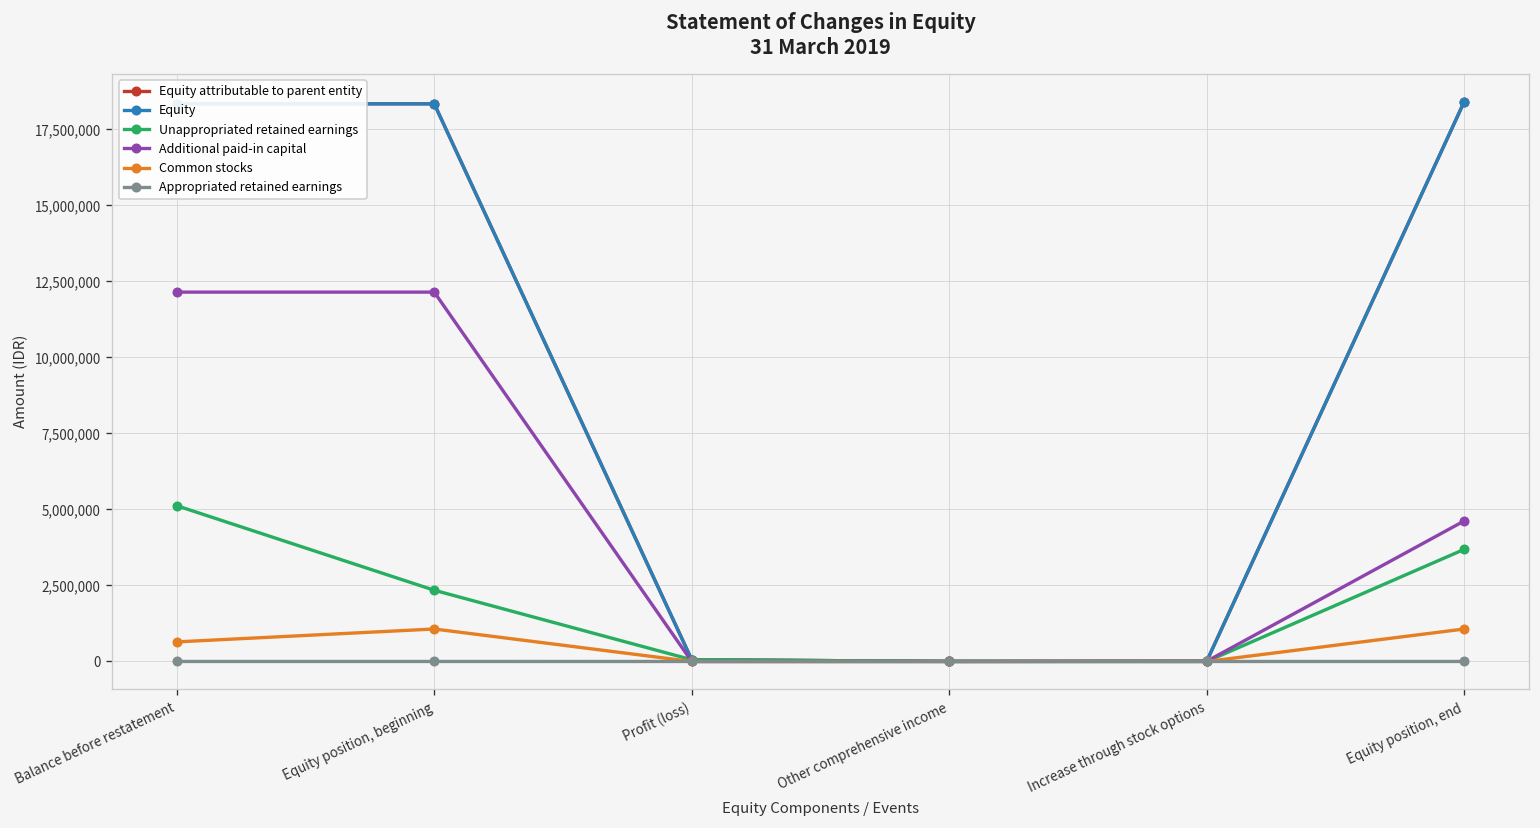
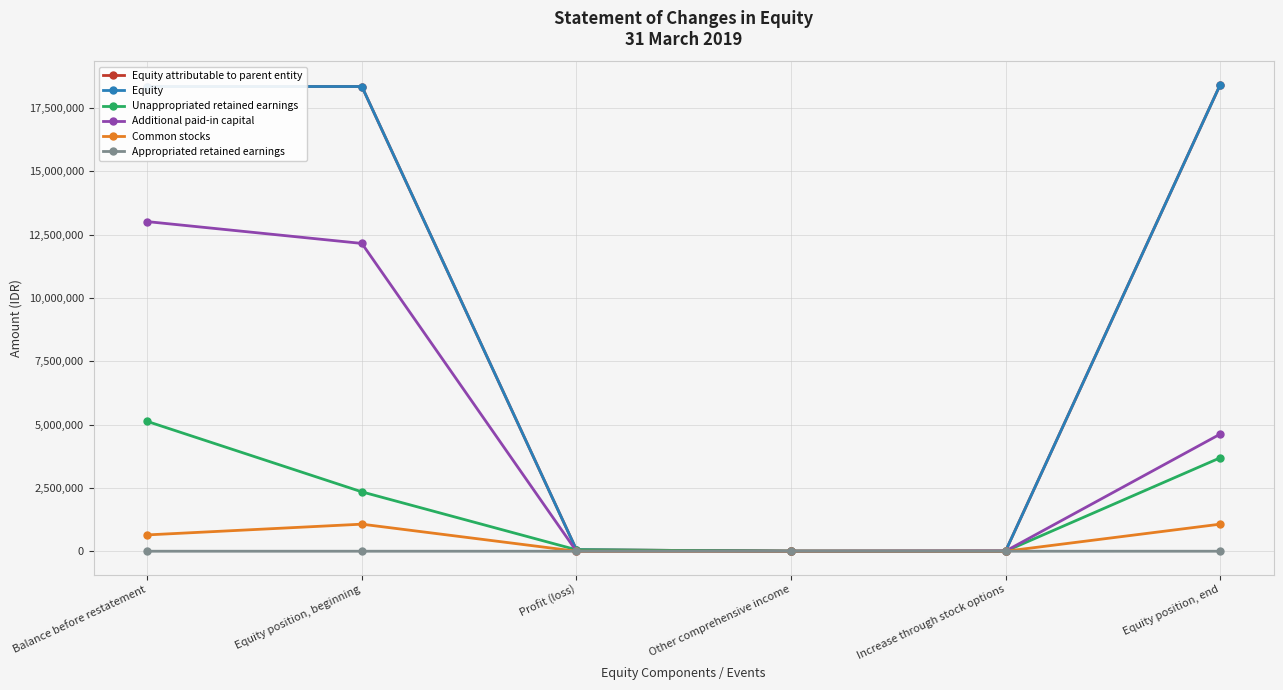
  {
    "Equity": {
      "Equity position, beginning": "18,300,000",
      "Equity position, end": "18,400,000"
    },
    "Unappropriated retained earnings": {
      "Balance before restatement": "5,100,000",
      "Equity position, beginning": "2,300,000",
      "Equity position, end": "3,700,000"
    },
    "Additional paid-in capital": {
-     "Balance before restatement": "12,100,000",
+     "Balance before restatement": "13,000,000",
      "Equity position, beginning": "12,100,000",
      "Equity position, end": "4,600,000"
    },
    "Common stocks": {
      "Balance before restatement": "600,000",
      "Equity position, beginning": "1,100,000",
      "Equity position, end": "1,100,000"
    },
    "Appropriated retained earnings": {
      "Balance before restatement": "0",
      "Equity position, beginning": "0",
      "Equity position, end": "0"
    }
  }
